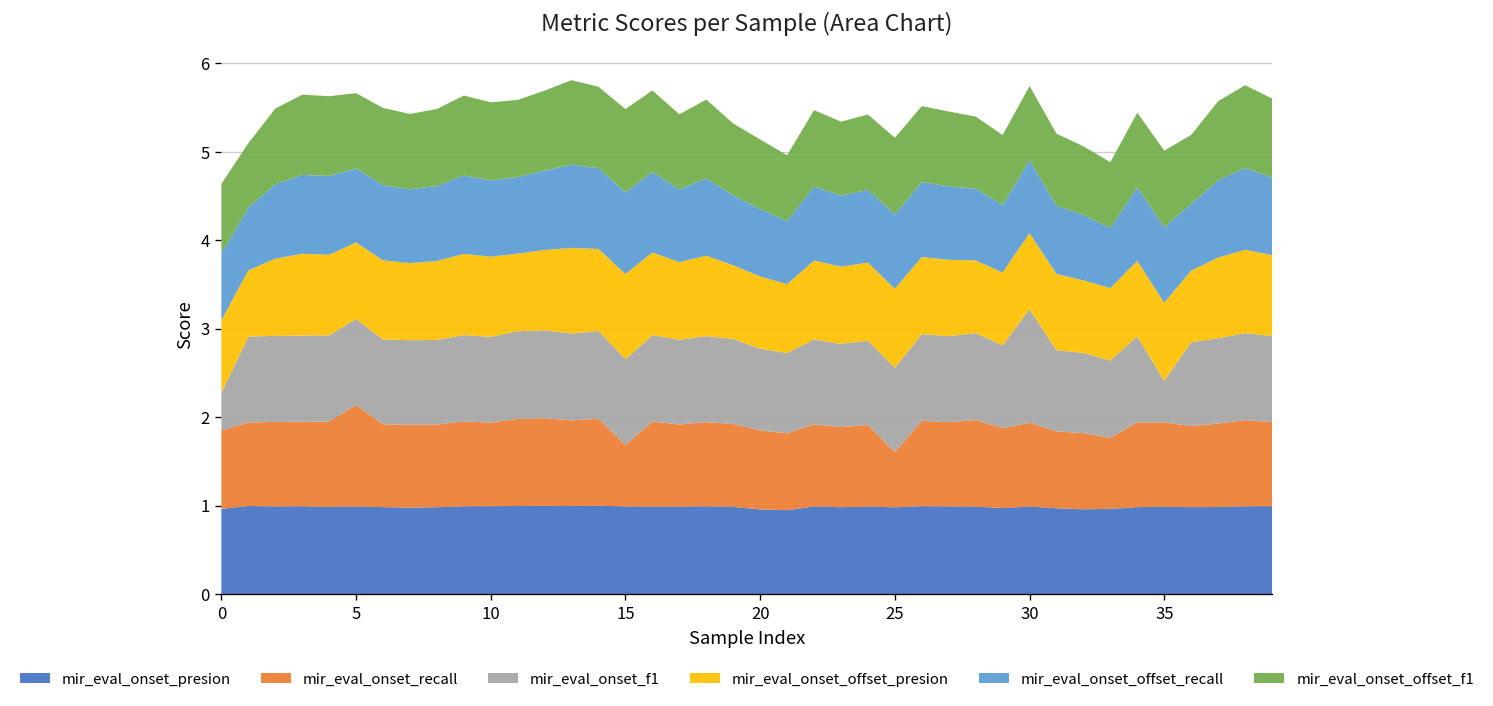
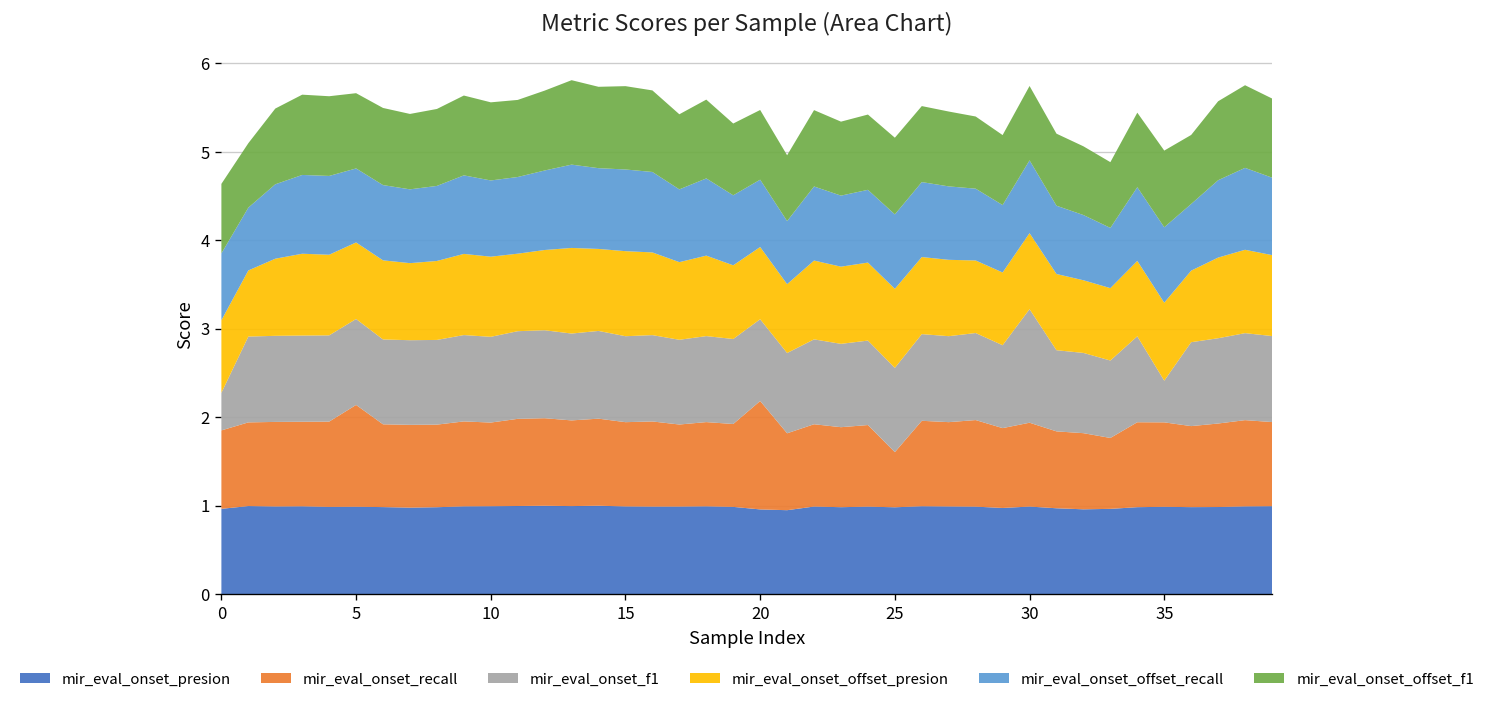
  {
    "mir_eval_onset_recall": {
      "0": 0.9,
      "5": 1.2,
      "10": 0.9,
-     "15": 0.7,
-     "20": 0.9,
+     "15": 1.0,
+     "20": 1.2,
      "25": 0.6,
      "30": 0.9,
      "35": 1.0
    },
    "mir_eval_onset_f1": {
      "0": 0.4,
      "5": 1.0,
      "10": 1.0,
      "15": 1.0,
      "20": 0.9,
      "25": 1.0,
      "30": 1.3,
      "35": 0.5
    },
    "mir_eval_onset_offset_presion": {
      "0": 0.8,
      "5": 0.9,
      "10": 0.9,
      "15": 1.0,
      "20": 0.8,
      "25": 0.9,
      "30": 0.9,
      "35": 0.9
    },
    "mir_eval_onset_offset_f1": {
      "0": 0.8,
      "5": 0.9,
      "10": 0.9,
      "15": 0.9,
      "20": 0.8,
      "25": 0.9,
      "30": 0.8,
      "35": 0.9
    }
  }
